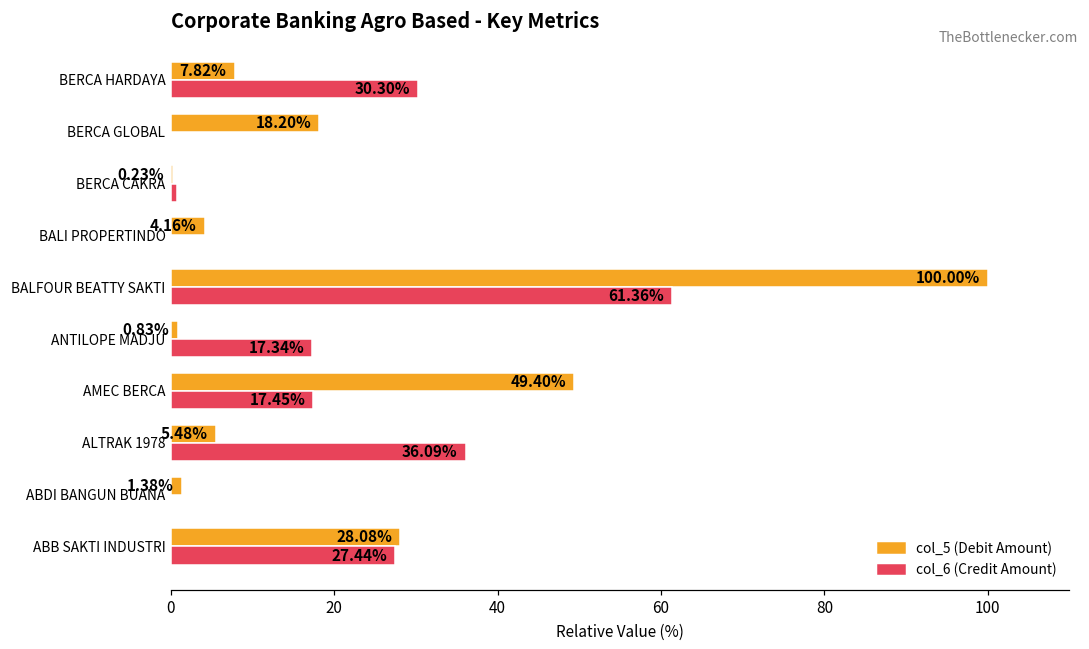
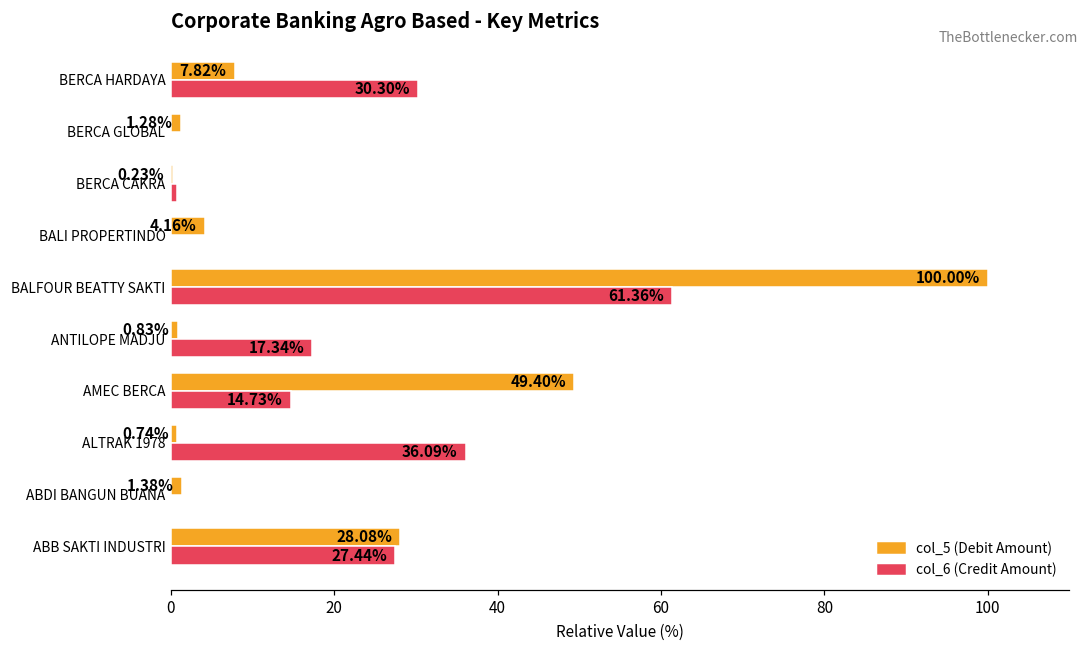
  {
    "col_5 (Debit Amount)": {
      "BERCA HARDAYA": "7.82%",
-     "BERCA GLOBAL": "18.20%",
+     "BERCA GLOBAL": "1.28%",
      "BERCA CAKRA": "0.23%",
      "BALI PROPERTINDO": "4.16%",
      "BALFOUR BEATTY SAKTI": "100.00%",
      "ANTILOPE MADJU": "0.83%",
      "AMEC BERCA": "49.40%",
-     "ALTRAK 1978": "5.48%",
+     "ALTRAK 1978": "0.74%",
      "ABDI BANGUN BUANA": "1.38%",
      "ABB SAKTI INDUSTRI": "28.08%"
    },
    "col_6 (Credit Amount)": {
      "BERCA HARDAYA": "30.30%",
      "BALFOUR BEATTY SAKTI": "61.36%",
      "ANTILOPE MADJU": "17.34%",
-     "AMEC BERCA": "17.45%",
+     "AMEC BERCA": "14.73%",
      "ALTRAK 1978": "36.09%",
      "ABB SAKTI INDUSTRI": "27.44%"
    }
  }
